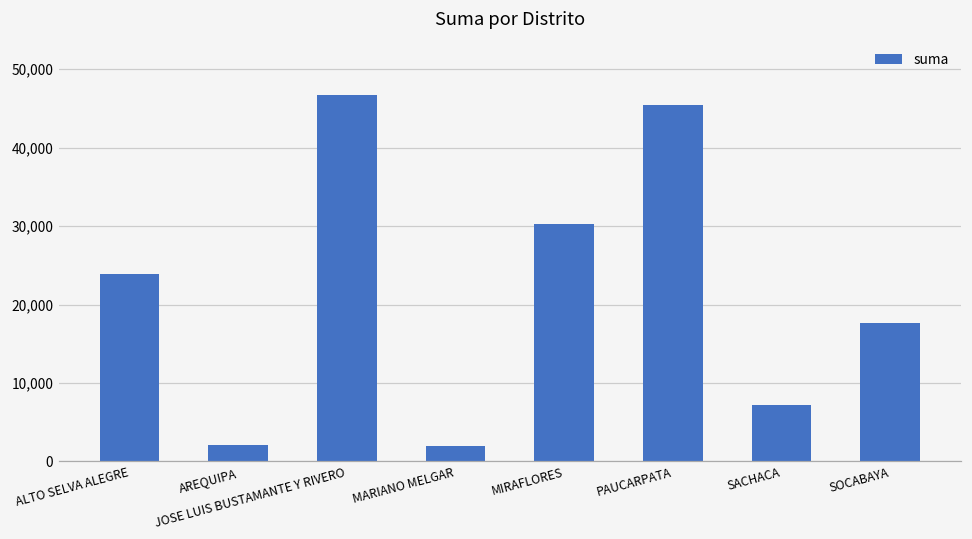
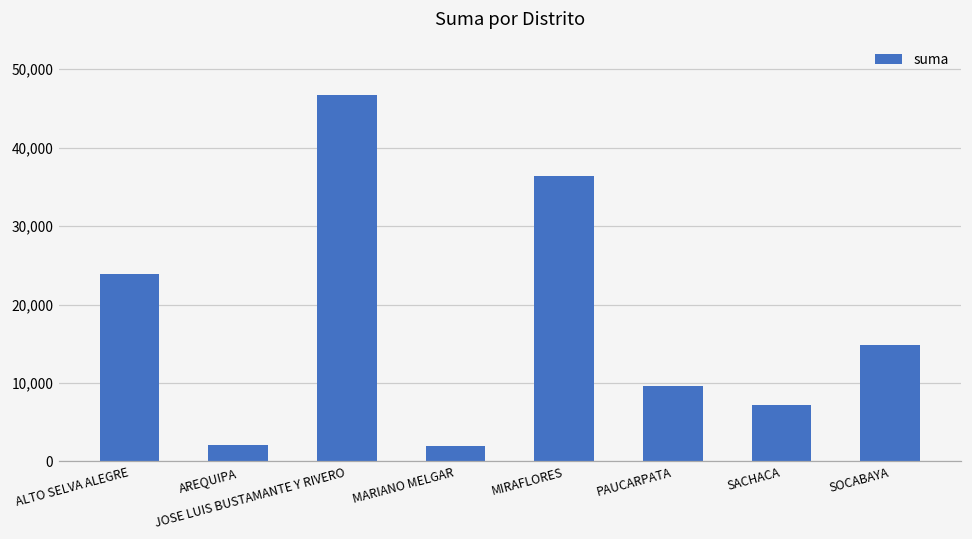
  {
    "ALTO SELVA ALEGRE": "24,000",
    "AREQUIPA": "2,000",
    "JOSE LUIS BUSTAMANTE Y RIVERO": "47,000",
    "MARIANO MELGAR": "2,000",
-   "MIRAFLORES": "30,000",
-   "PAUCARPATA": "45,000",
+   "MIRAFLORES": "36,000",
+   "PAUCARPATA": "10,000",
    "SACHACA": "7,000",
-   "SOCABAYA": "18,000"
+   "SOCABAYA": "15,000"
  }
